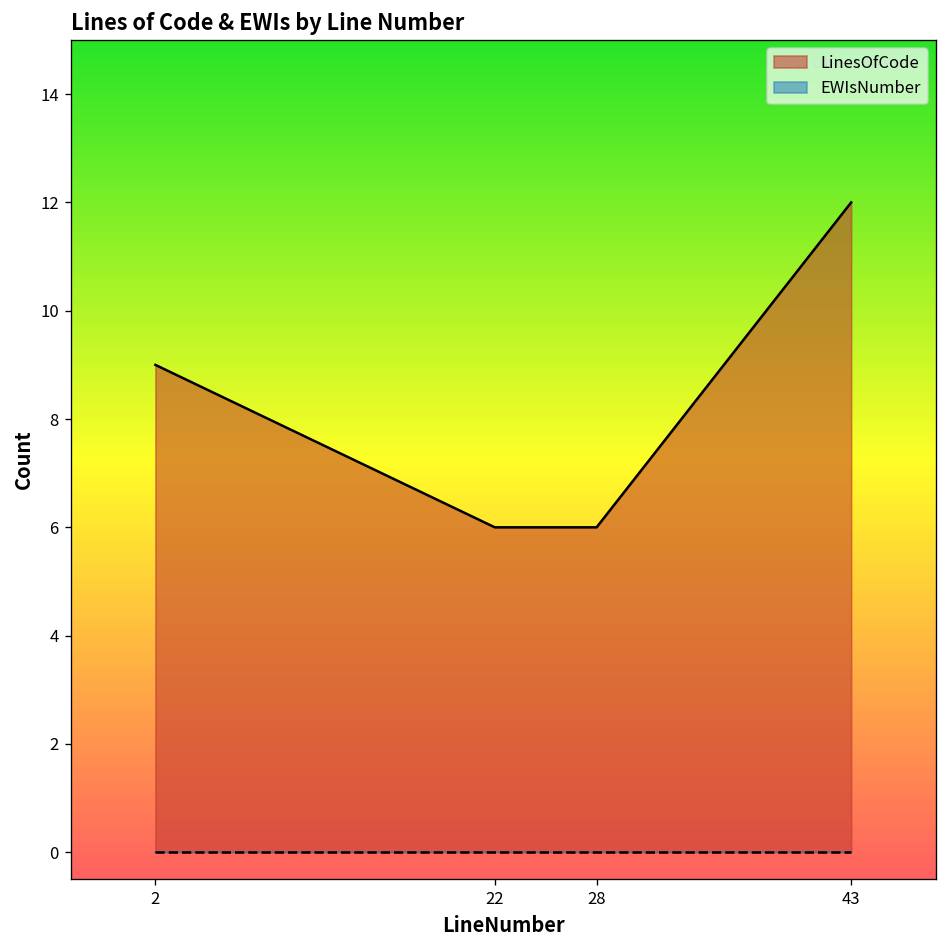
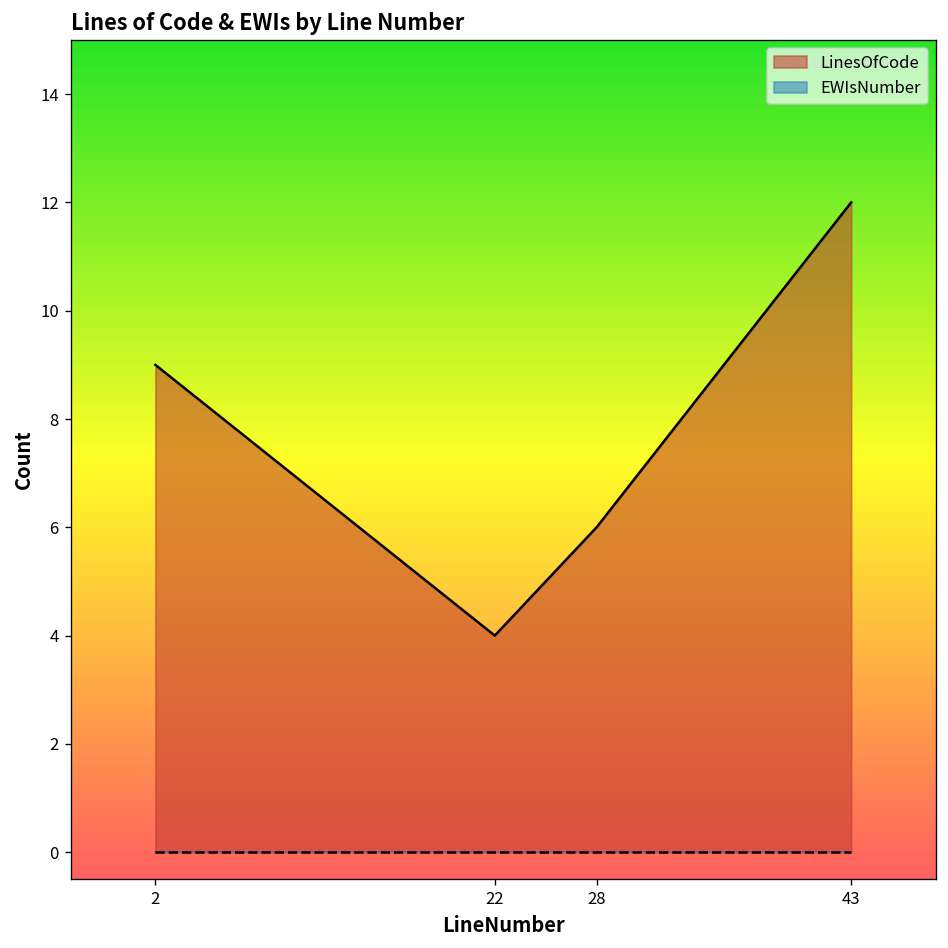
  {
    "LinesOfCode": {
      "2": 9,
-     "22": 6,
+     "22": 4,
      "28": 6,
      "43": 12
    },
    "EWIsNumber": {
      "2": 0,
      "22": 0,
      "28": 0,
      "43": 0
    }
  }
